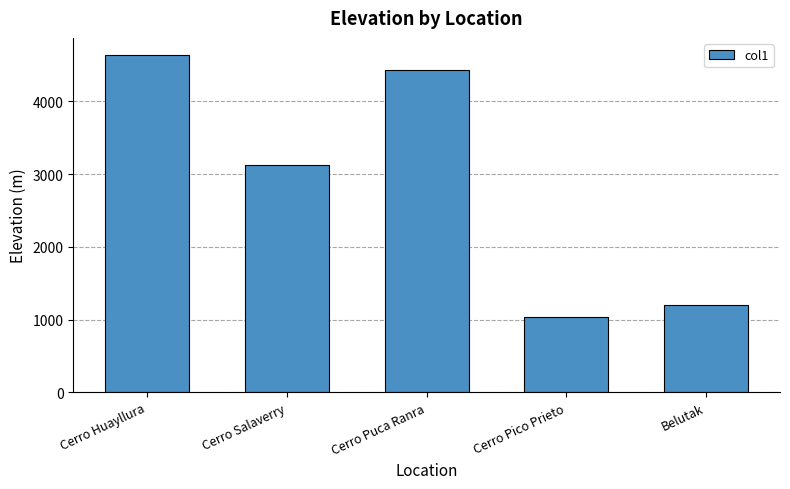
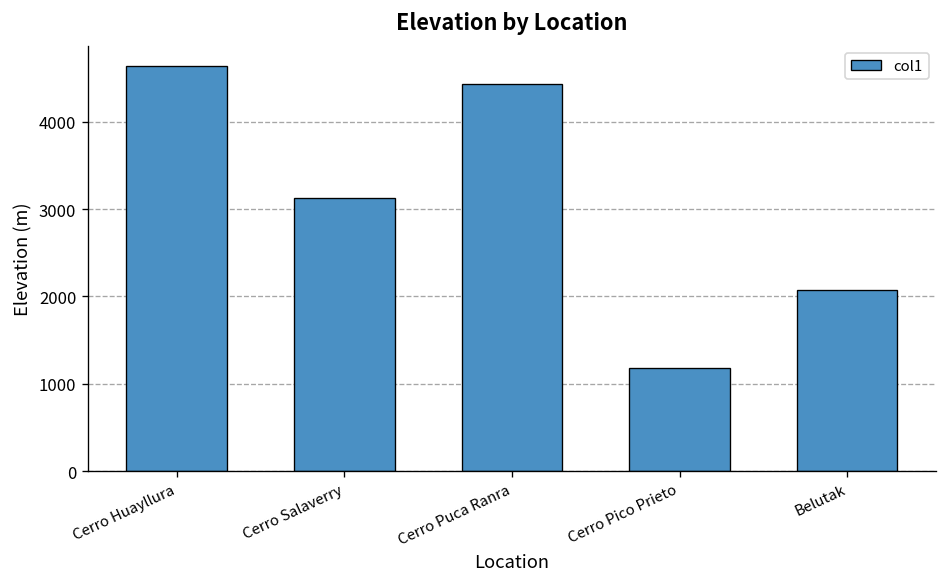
  {
    "Cerro Huayllura": 4600,
    "Cerro Salaverry": 3100,
    "Cerro Puca Ranra": 4400,
-   "Cerro Pico Prieto": 1000,
-   "Belutak": 1200
+   "Cerro Pico Prieto": 1200,
+   "Belutak": 2100
  }
